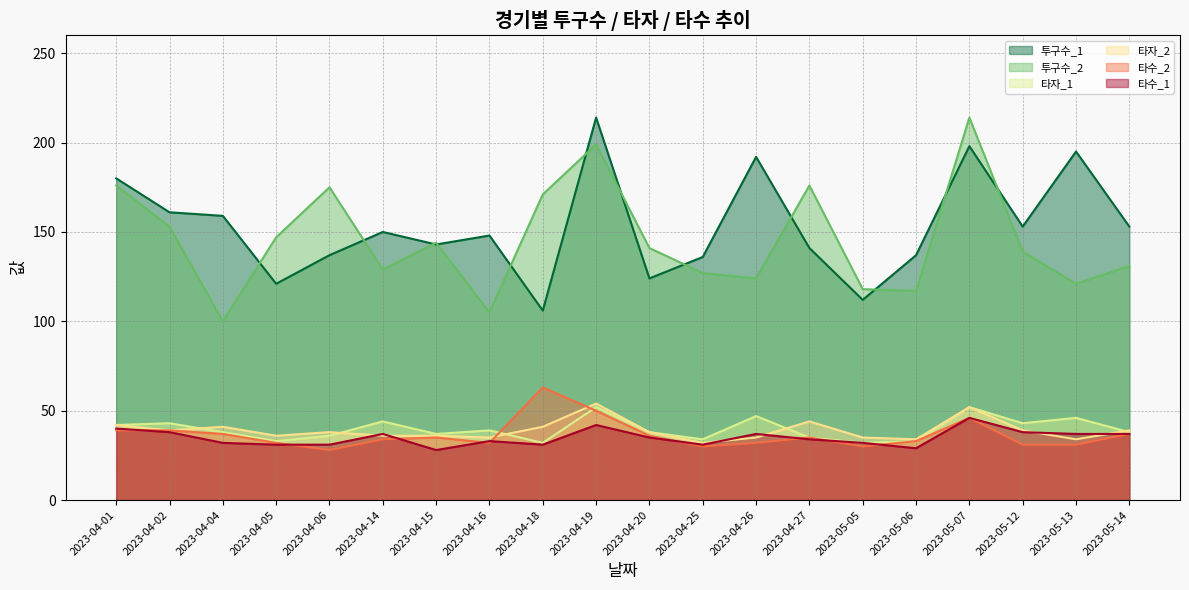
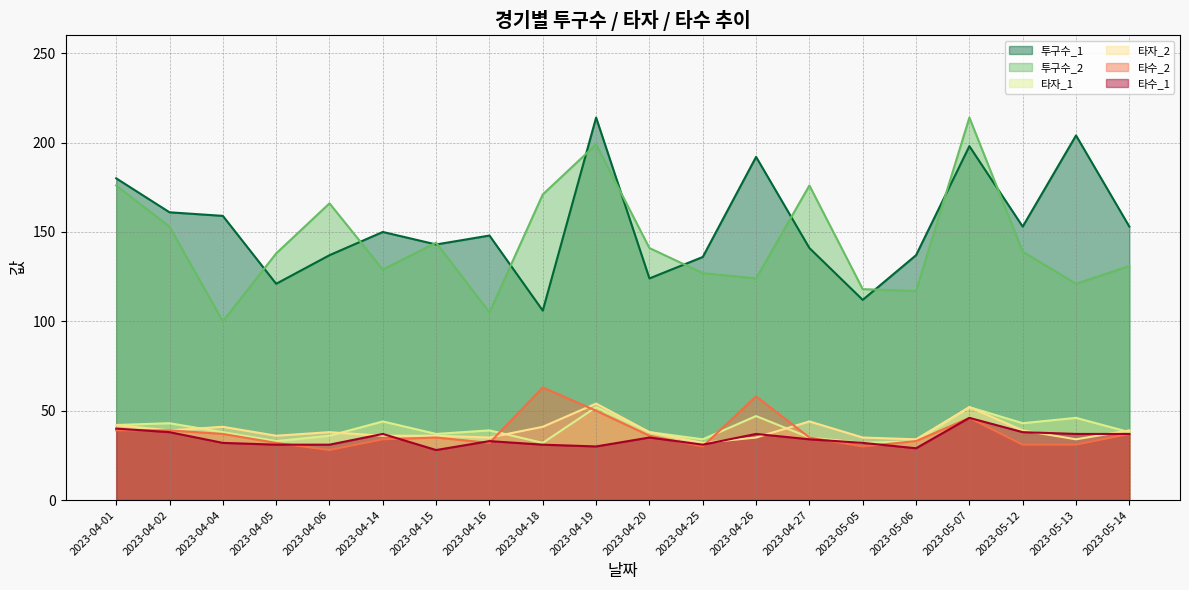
  {
    "투구수_1": {
      "2023-04-01": 180,
      "2023-04-02": 161,
      "2023-04-04": 159,
      "2023-04-05": 121,
      "2023-04-06": 137,
      "2023-04-14": 150,
      "2023-04-16": 148,
      "2023-04-18": 106,
      "2023-04-19": 214,
      "2023-04-20": 124,
      "2023-04-25": 136,
      "2023-04-26": 192,
      "2023-04-27": 141,
      "2023-05-05": 112,
      "2023-05-06": 137,
      "2023-05-07": 198,
      "2023-05-12": 153,
-     "2023-05-13": 195,
+     "2023-05-13": 204,
      "2023-05-14": 153
    },
    "투구수_2": {
      "2023-04-01": 176,
      "2023-04-02": 153,
      "2023-04-04": 100,
-     "2023-04-05": 147,
-     "2023-04-06": 175,
+     "2023-04-05": 138,
+     "2023-04-06": 166,
      "2023-04-14": 129,
      "2023-04-16": 105,
      "2023-04-18": 171,
      "2023-04-19": 199,
      "2023-04-20": 141,
      "2023-04-25": 127,
      "2023-04-26": 124,
      "2023-04-27": 176,
      "2023-05-05": 118,
      "2023-05-06": 117,
      "2023-05-07": 214,
      "2023-05-12": 139,
      "2023-05-13": 121,
      "2023-05-14": 131
    },
    "타수_2": {
      "2023-04-06": 28,
      "2023-04-14": 34,
      "2023-04-18": 63,
      "2023-04-19": 50,
-     "2023-04-26": 32,
+     "2023-04-26": 58,
      "2023-05-05": 30,
      "2023-05-12": 31,
      "2023-05-13": 31
    },
    "타수_1": {
      "2023-04-04": 32,
      "2023-04-06": 31,
      "2023-04-15": 28,
-     "2023-04-19": 42,
+     "2023-04-19": 30,
      "2023-04-26": 37,
      "2023-05-06": 29,
      "2023-05-13": 37
    }
  }
